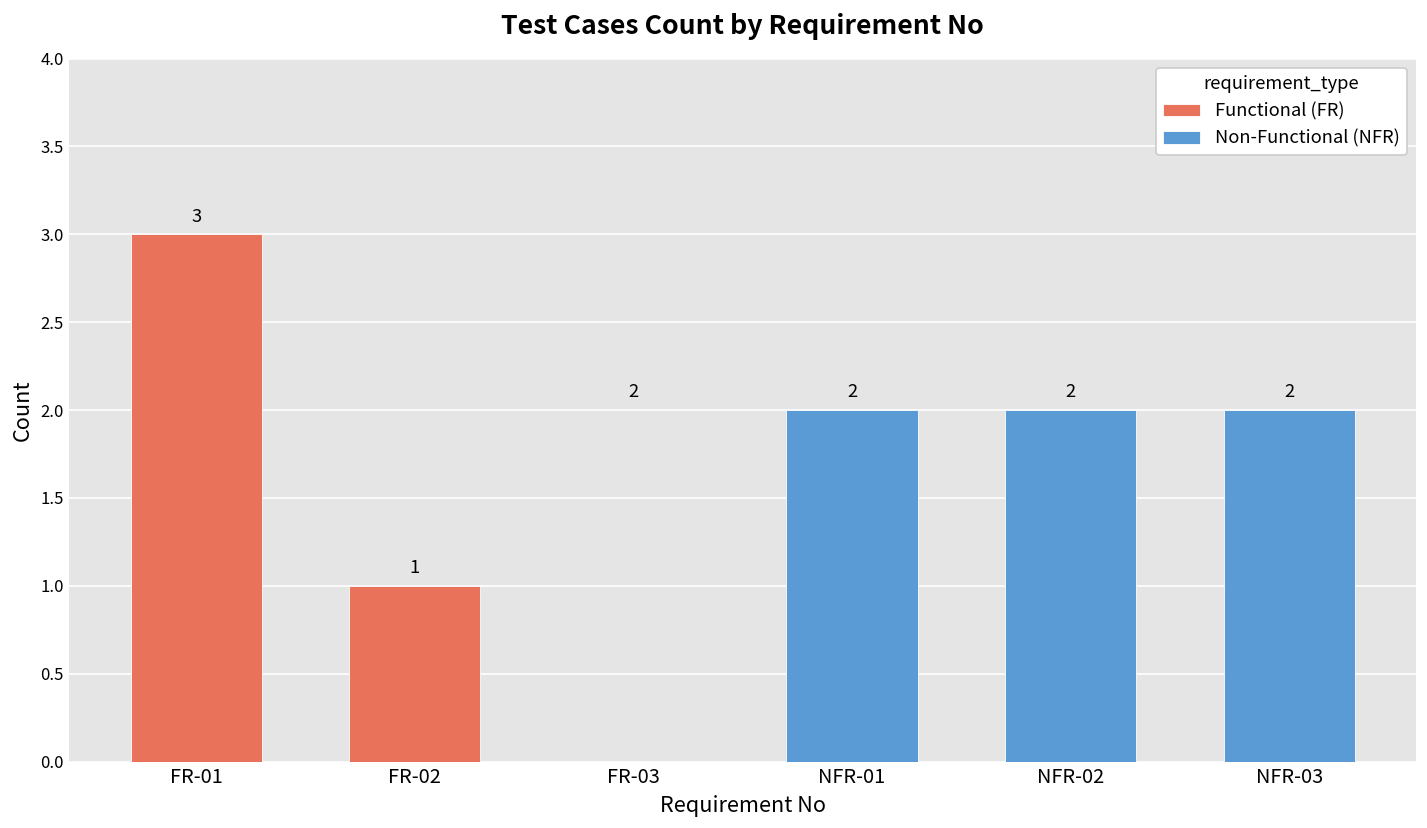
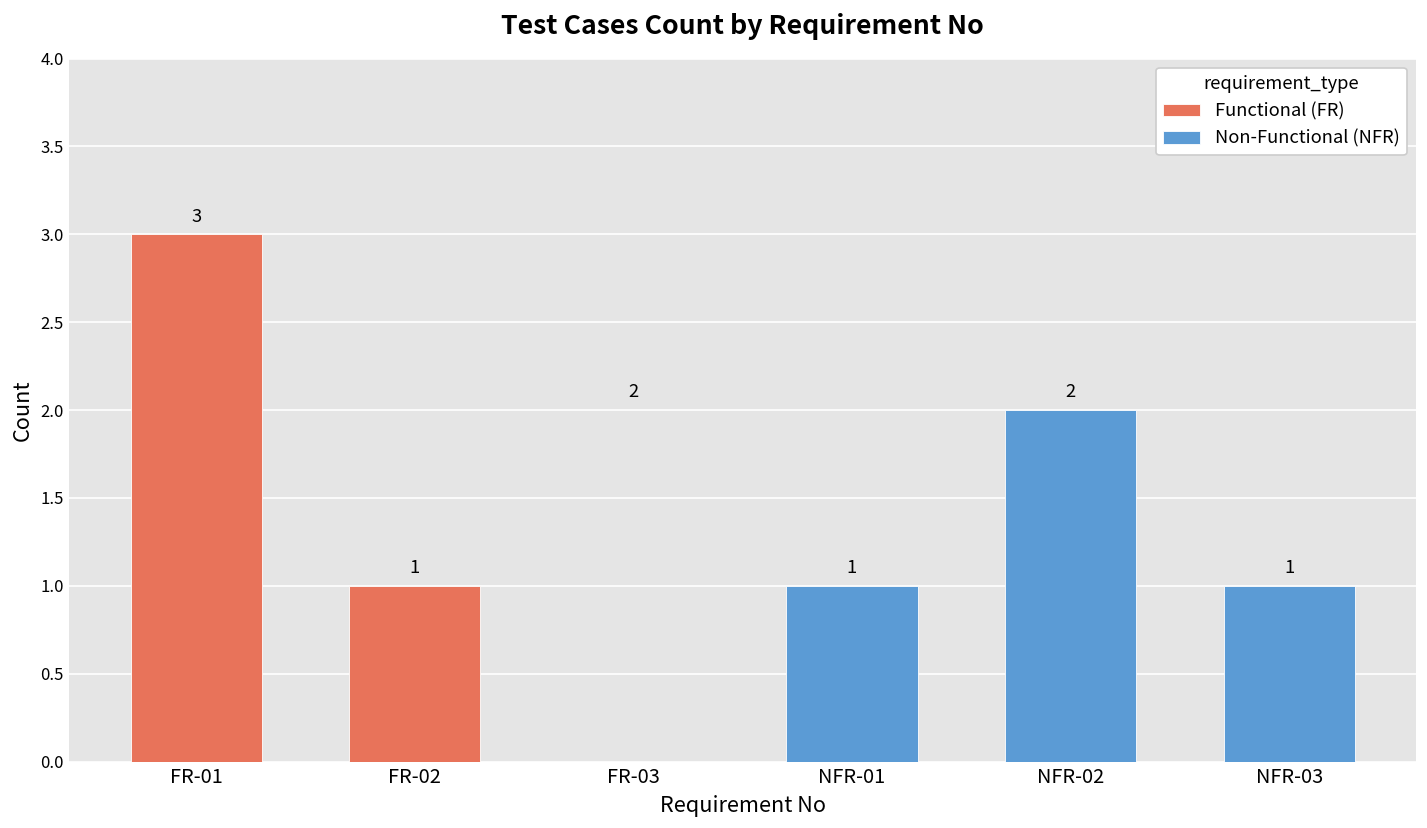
  {
    "Functional (FR)": {
      "FR-01": 3,
      "FR-02": 1
    },
    "Non-Functional (NFR)": {
-     "NFR-01": 2,
+     "NFR-01": 1,
      "NFR-02": 2,
-     "NFR-03": 2
+     "NFR-03": 1
    }
  }
